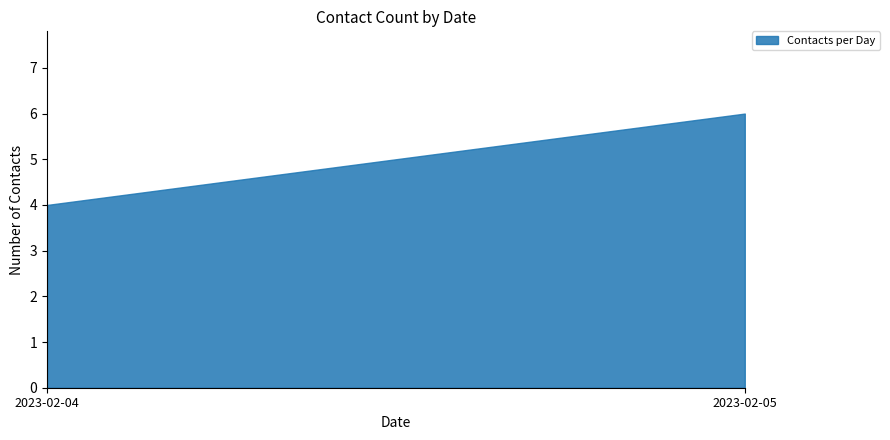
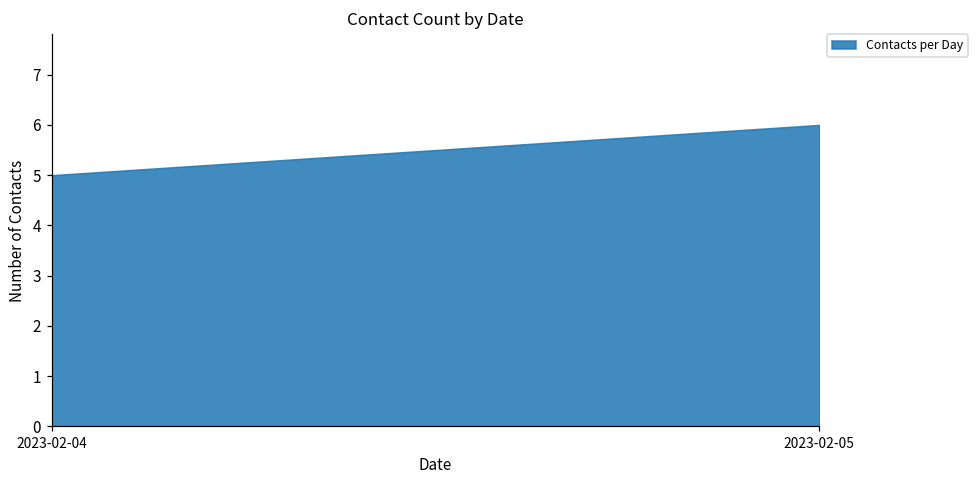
  {
-   "2023-02-04": 4,
+   "2023-02-04": 5,
    "2023-02-05": 6
  }
